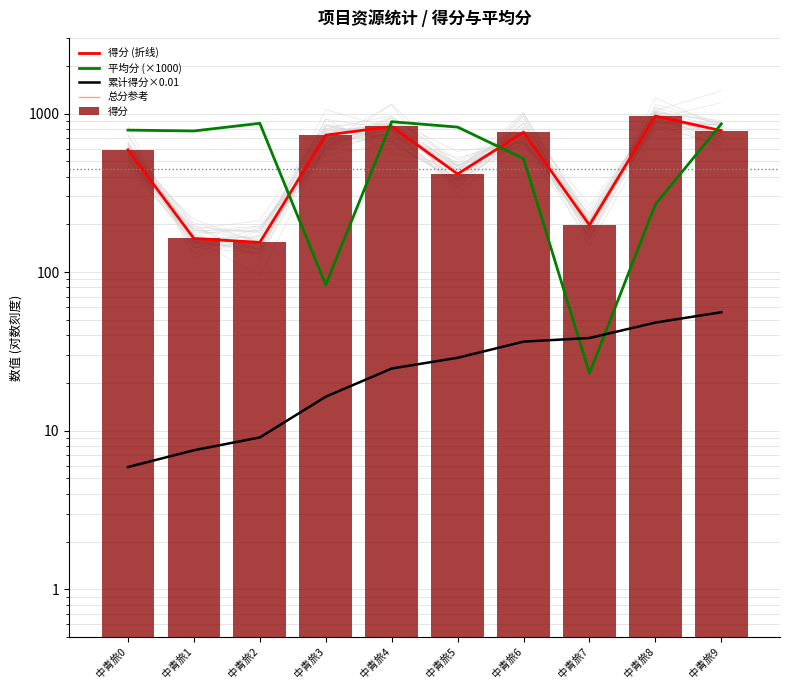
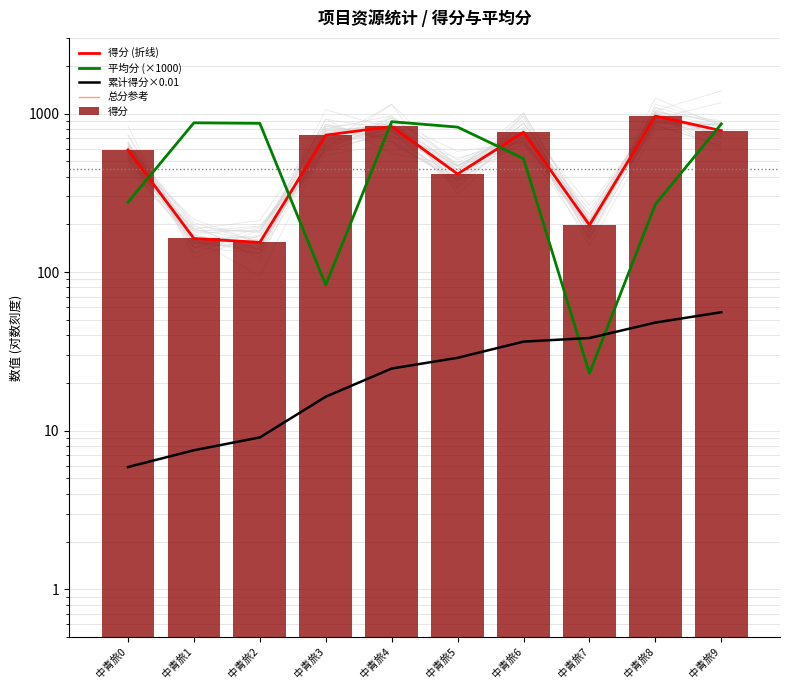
  {
    "得分": {
      "中青旅0": 590,
      "中青旅1": 160,
      "中青旅2": 150,
      "中青旅3": 700,
      "中青旅4": 800,
      "中青旅5": 420,
      "中青旅6": 800,
      "中青旅7": 200,
      "中青旅8": 1000,
      "中青旅9": 800
    },
    "平均分 (×1000)": {
-     "中青旅0": 800,
-     "中青旅1": 800,
+     "中青旅0": 280,
+     "中青旅1": 900,
      "中青旅2": 900,
      "中青旅3": 80,
      "中青旅5": 800,
      "中青旅6": 520,
      "中青旅7": 23,
      "中青旅8": 270
    },
    "累计得分×0.01": {
      "中青旅0": 6,
      "中青旅1": 8,
      "中青旅2": 9,
      "中青旅3": 16,
      "中青旅4": 25,
      "中青旅5": 29,
      "中青旅6": 36,
      "中青旅7": 38,
      "中青旅8": 48,
      "中青旅9": 56
    }
  }
